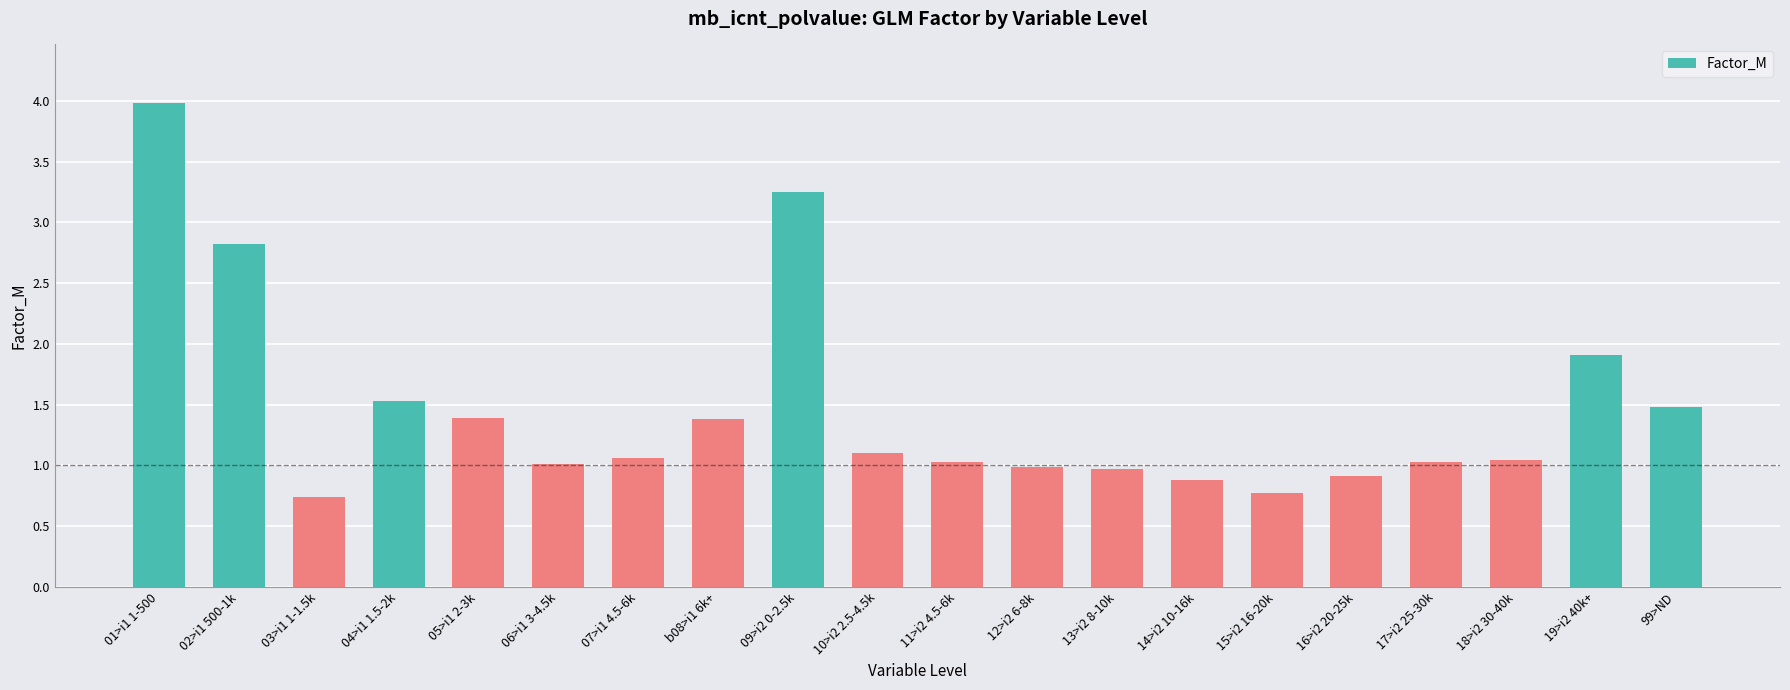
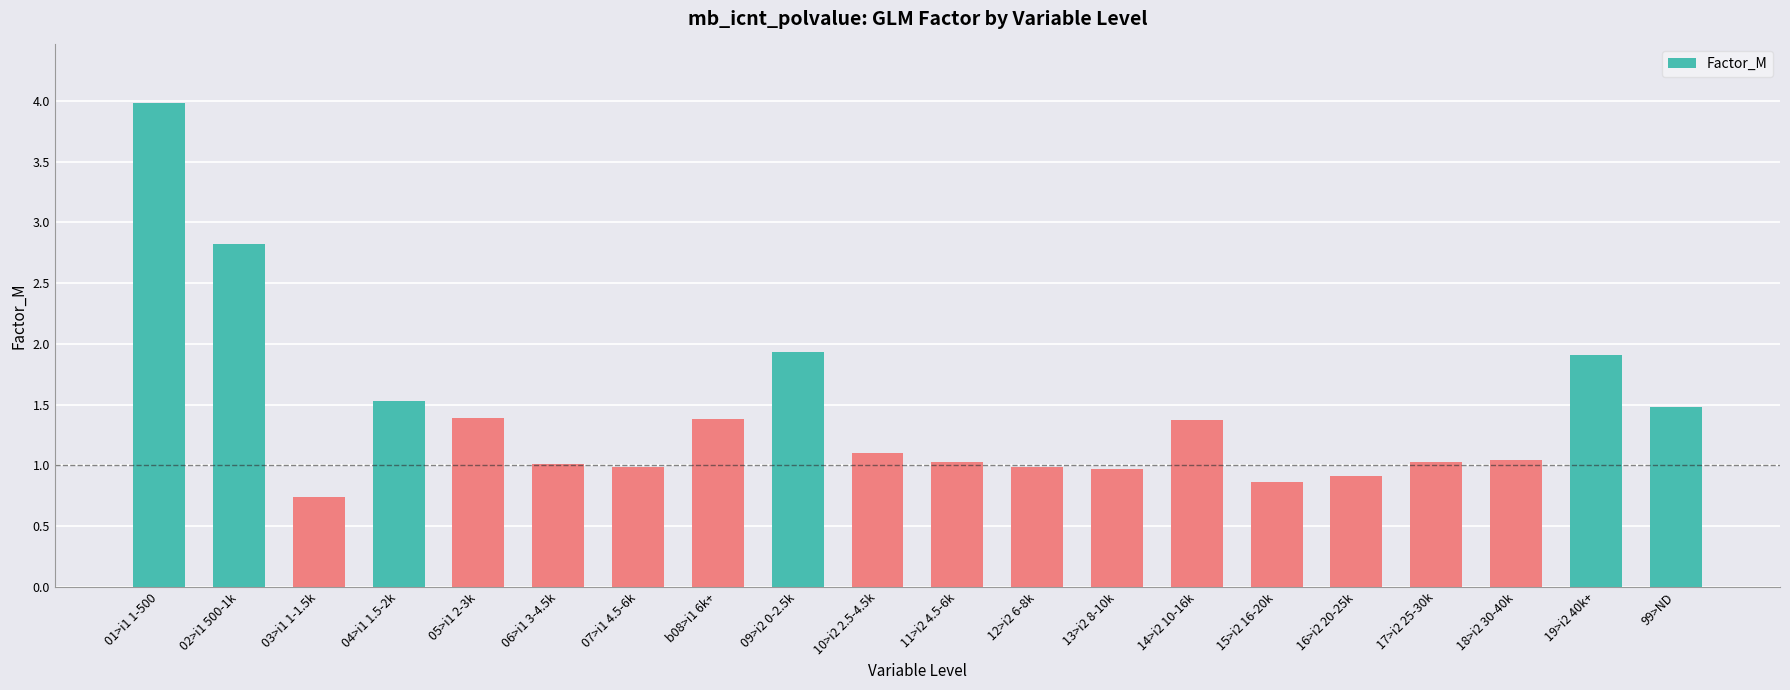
  {
    "01>i1 1-500": 3.99,
    "02>i1 500-1k": 2.82,
    "03>i1 1-1.5k": 0.74,
    "04>i1 1.5-2k": 1.53,
    "05>i1 2-3k": 1.39,
    "06>i1 3-4.5k": 1.01,
-   "07>i1 4.5-6k": 1.06,
+   "07>i1 4.5-6k": 0.99,
    "b08>i1 6k+": 1.38,
-   "09>i2 0-2.5k": 3.25,
+   "09>i2 0-2.5k": 1.93,
    "10>i2 2.5-4.5k": 1.10,
    "11>i2 4.5-6k": 1.02,
    "12>i2 6-8k": 0.98,
    "13>i2 8-10k": 0.97,
-   "14>i2 10-16k": 0.88,
-   "15>i2 16-20k": 0.77,
+   "14>i2 10-16k": 1.37,
+   "15>i2 16-20k": 0.86,
    "16>i2 20-25k": 0.91,
    "17>i2 25-30k": 1.02,
    "18>i2 30-40k": 1.04,
    "19>i2 40k+": 1.91,
    "99>ND": 1.48
  }
